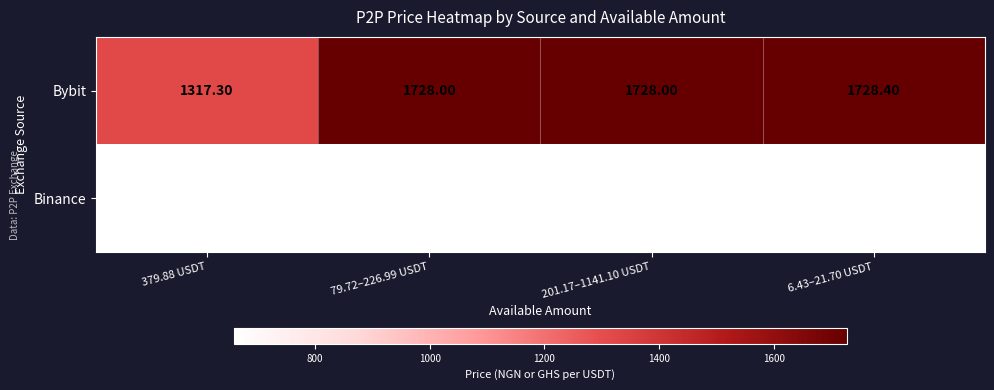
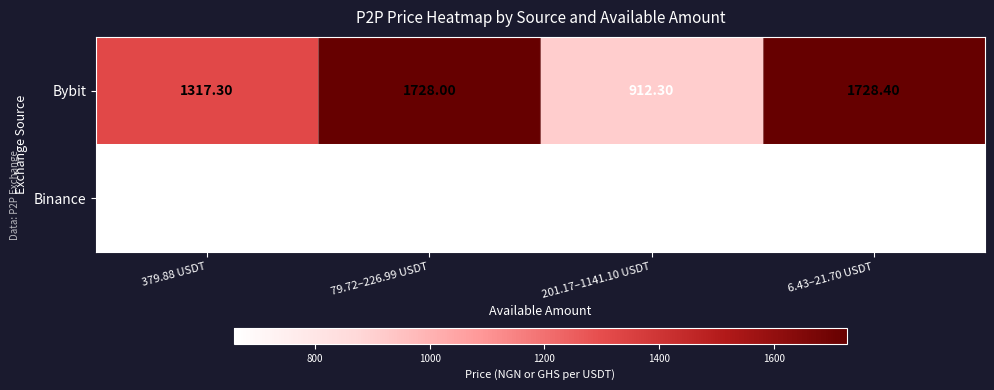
  {
    "Bybit": {
      "379.88 USDT": 1317.30,
      "79.72–226.99 USDT": 1728.00,
-     "201.17–1141.10 USDT": 1728.00,
+     "201.17–1141.10 USDT": 912.30,
      "6.43–21.70 USDT": 1728.40
    }
  }
